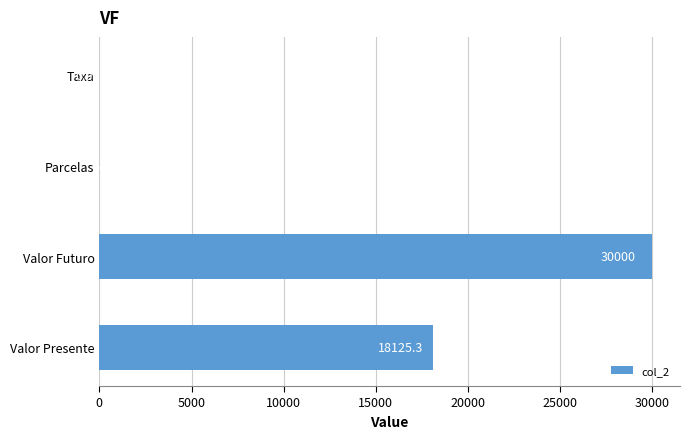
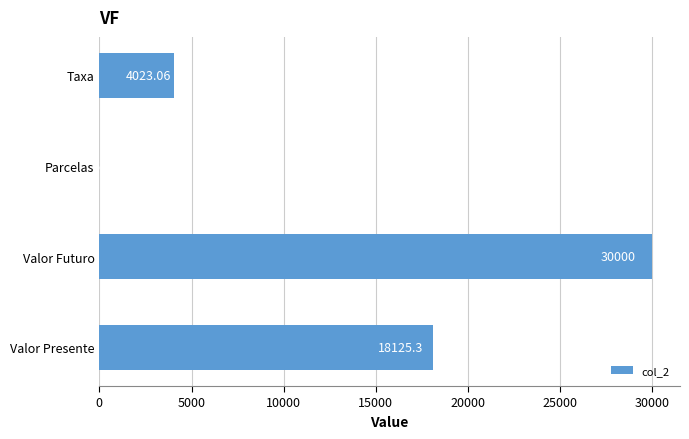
  {
-   "Taxa": 0
+   "Taxa": 4000
  }
